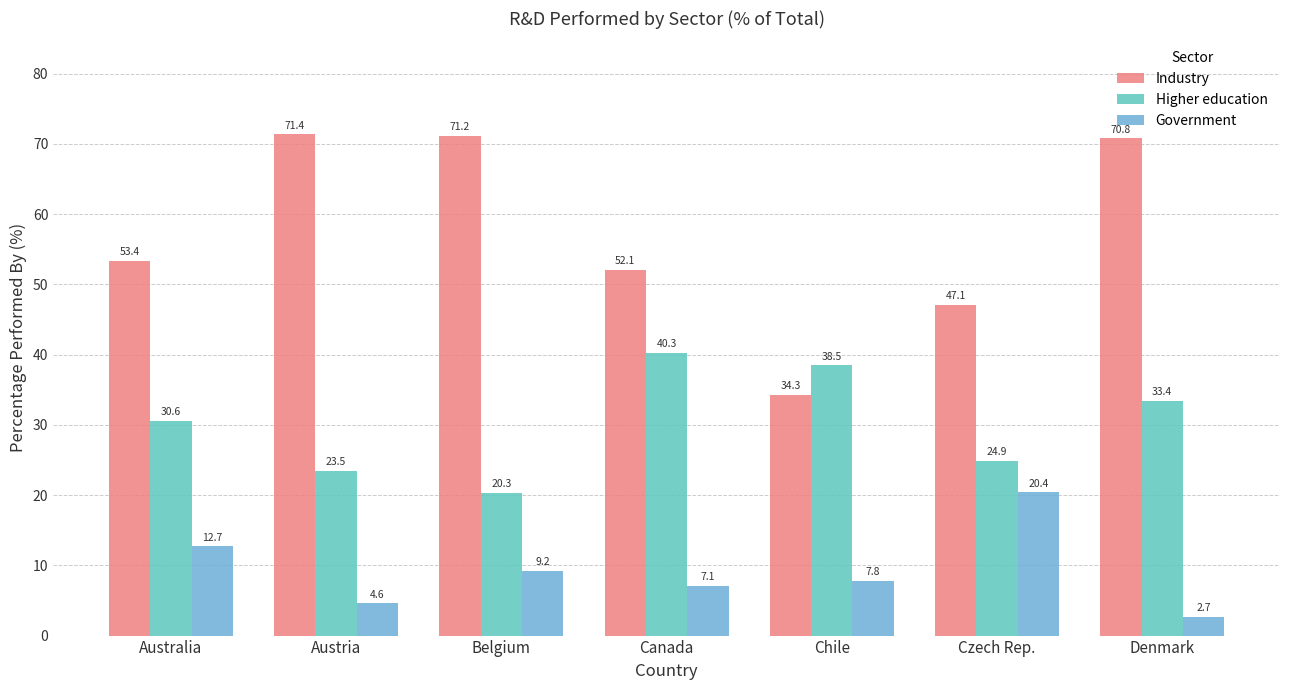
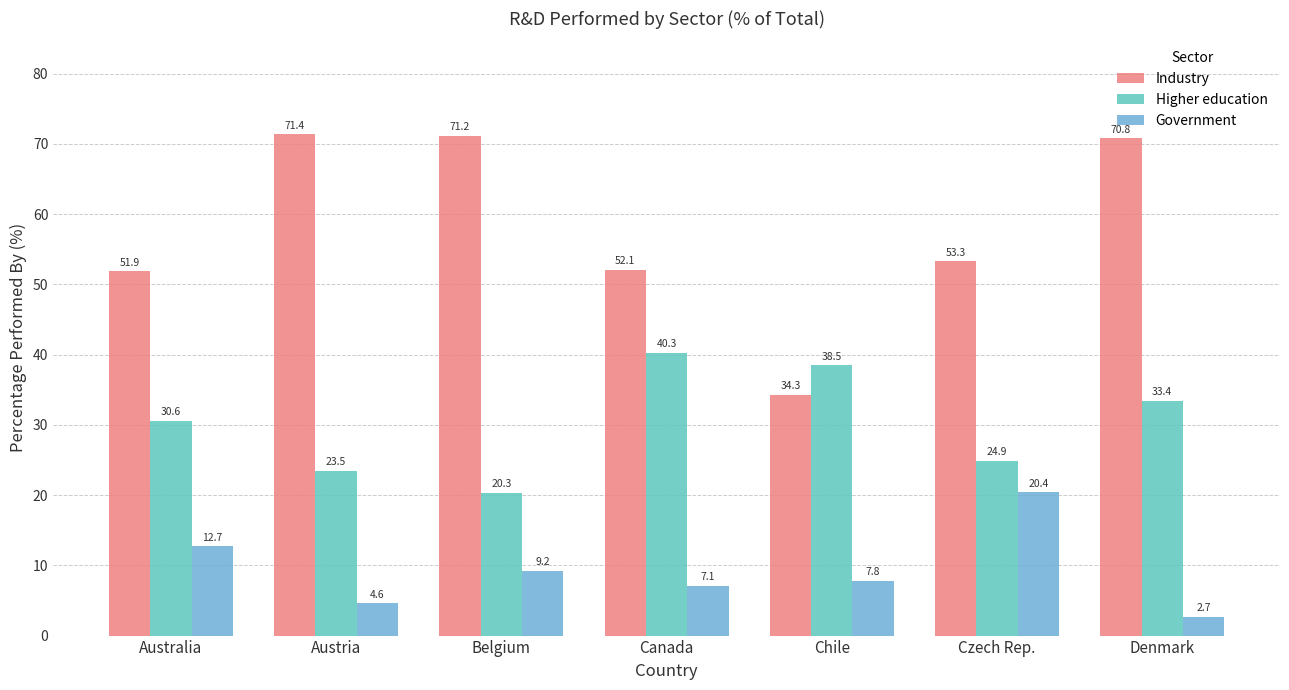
  {
    "Industry": {
-     "Australia": 53.4,
+     "Australia": 51.9,
      "Austria": 71.4,
      "Belgium": 71.2,
      "Canada": 52.1,
      "Chile": 34.3,
-     "Czech Rep.": 47.1,
+     "Czech Rep.": 53.3,
      "Denmark": 70.8
    }
  }
